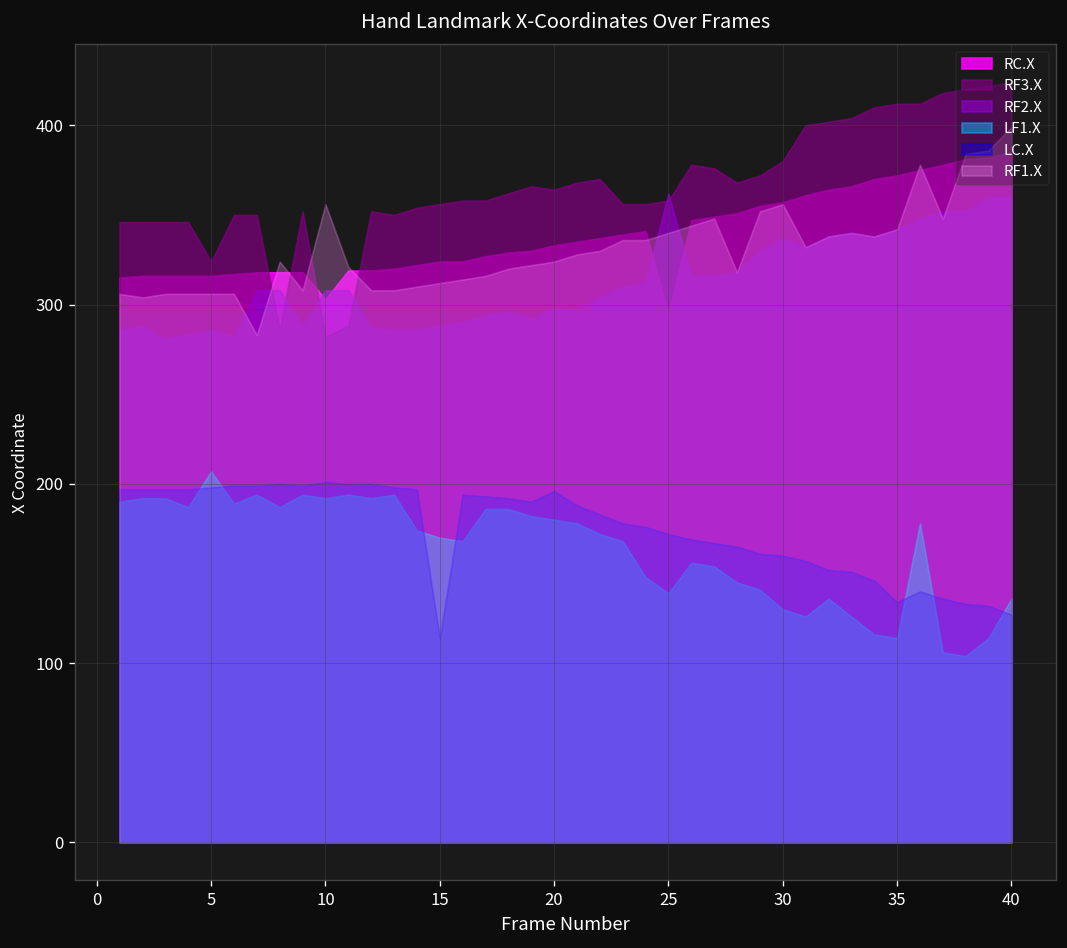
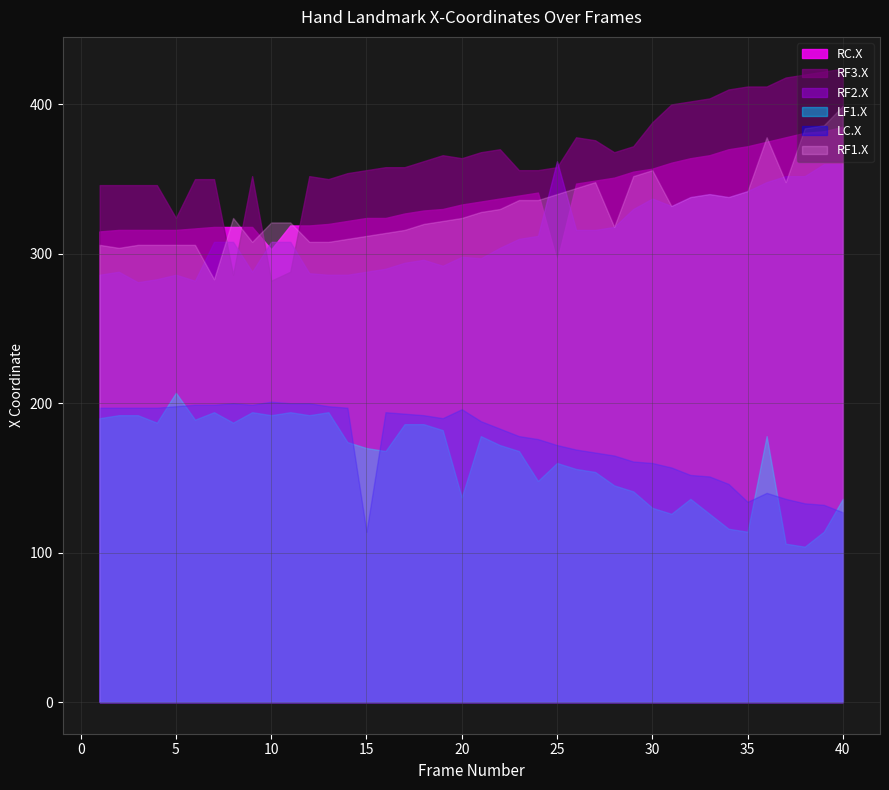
  {
    "RC.X": {
      "5": 316,
      "10": 303,
      "15": 324,
      "20": 333,
      "25": 295,
      "35": 372
    },
    "RF3.X": {
      "5": 324,
      "10": 282,
      "15": 356,
      "20": 364,
      "25": 358,
-     "30": 380,
+     "30": 388,
      "35": 412
    },
    "RF2.X": {
      "5": 286,
      "10": 308,
      "15": 288,
      "20": 298,
      "25": 362,
      "30": 337,
      "40": 360
    },
    "LF1.X": {
      "5": 207,
      "10": 192,
      "15": 170,
-     "20": 180,
-     "25": 139,
+     "20": 137,
+     "25": 160,
      "30": 130,
      "35": 114,
      "40": 136
    },
    "LC.X": {
      "5": 198,
      "10": 201,
      "15": 114,
      "20": 196,
      "25": 172,
      "30": 160,
      "35": 134,
      "40": 127
    },
    "RF1.X": {
      "5": 306,
-     "10": 356,
+     "10": 321,
      "15": 312,
      "20": 324,
      "25": 340
    }
  }
